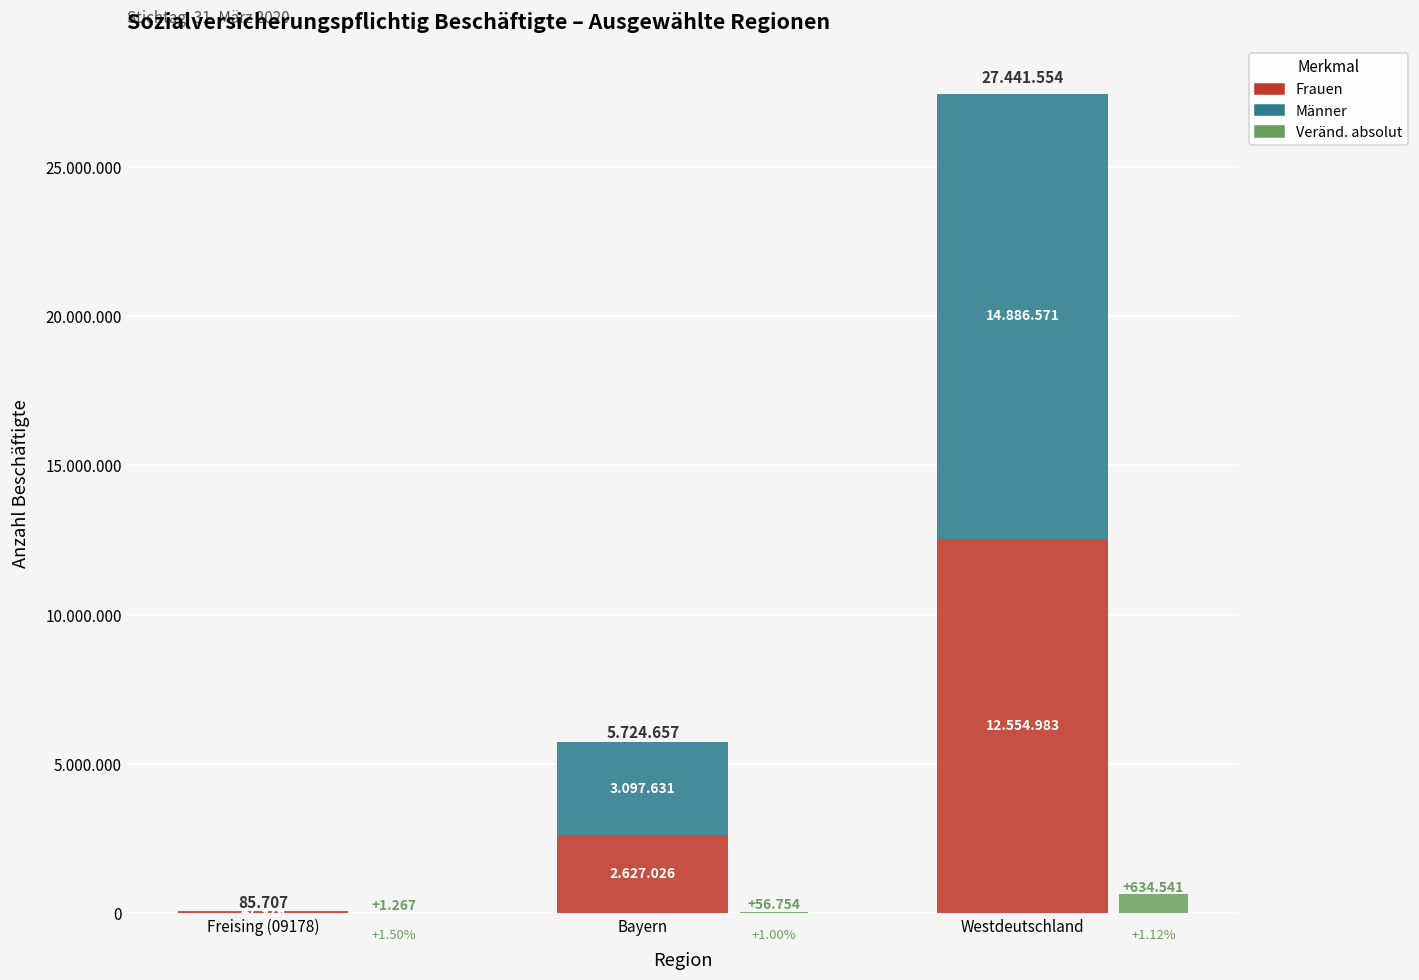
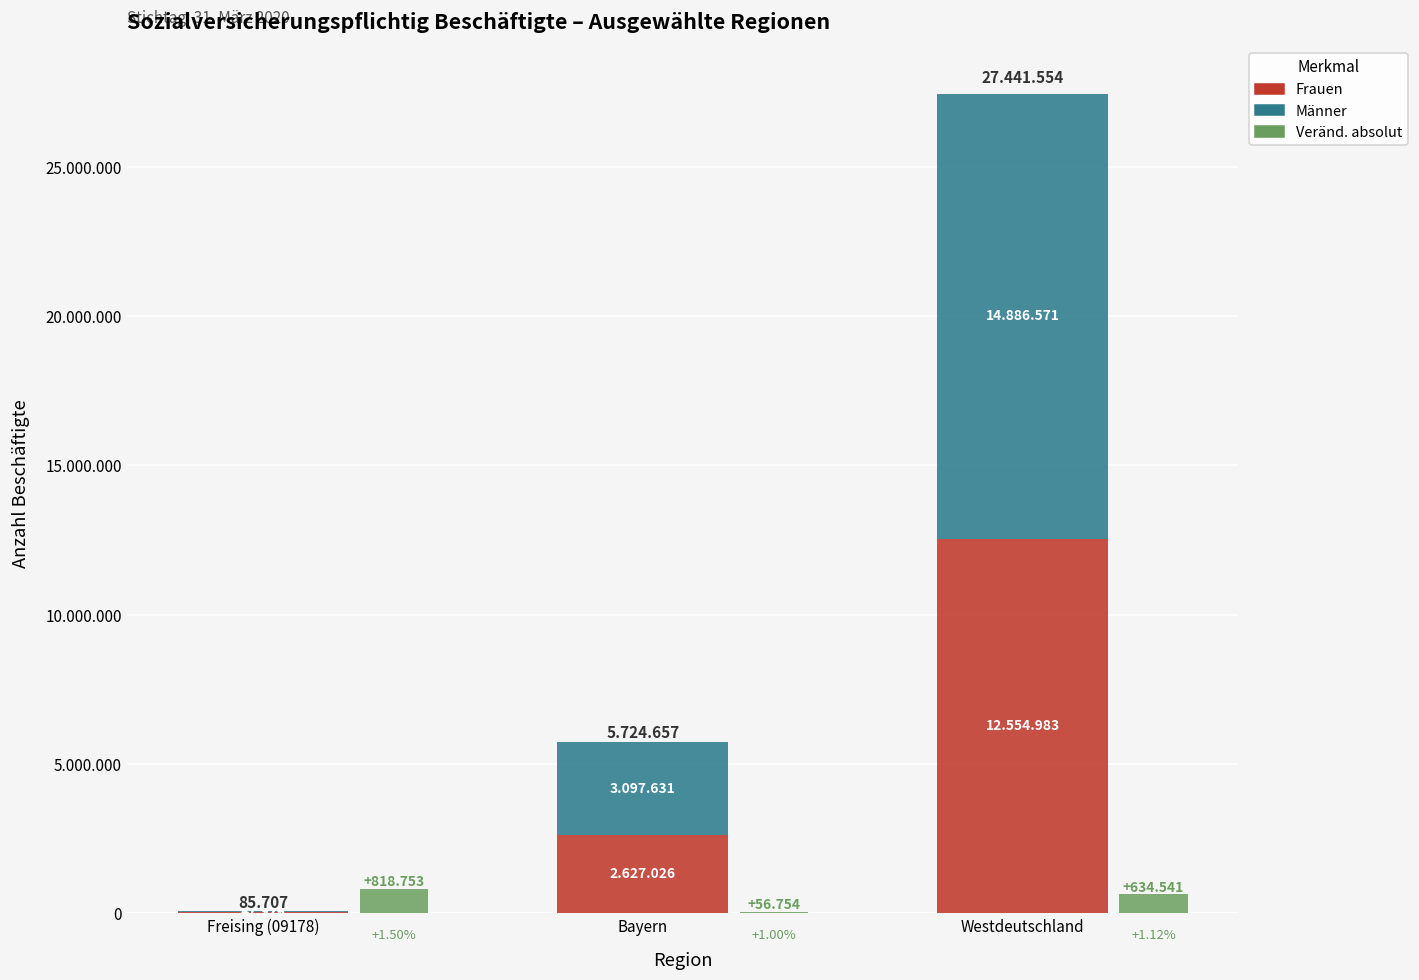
  {
    "Veränd. absolut": {
-     "Freising (09178)": "+1.267"
+     "Freising (09178)": "+818.753"
    }
  }
